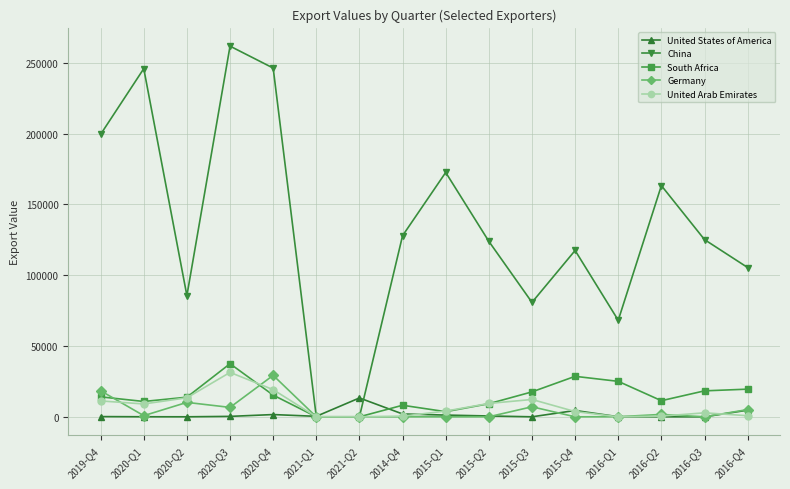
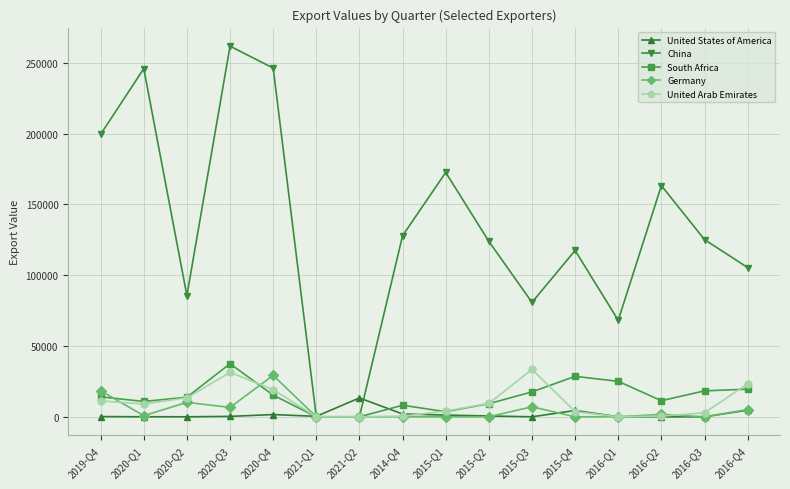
  {
    "United Arab Emirates": {
      "2019-Q4": 11000,
      "2020-Q3": 31000,
      "2020-Q4": 19000,
-     "2015-Q3": 12000,
+     "2015-Q3": 33000,
      "2016-Q3": 3000,
-     "2016-Q4": 1000
+     "2016-Q4": 23000
    }
  }
